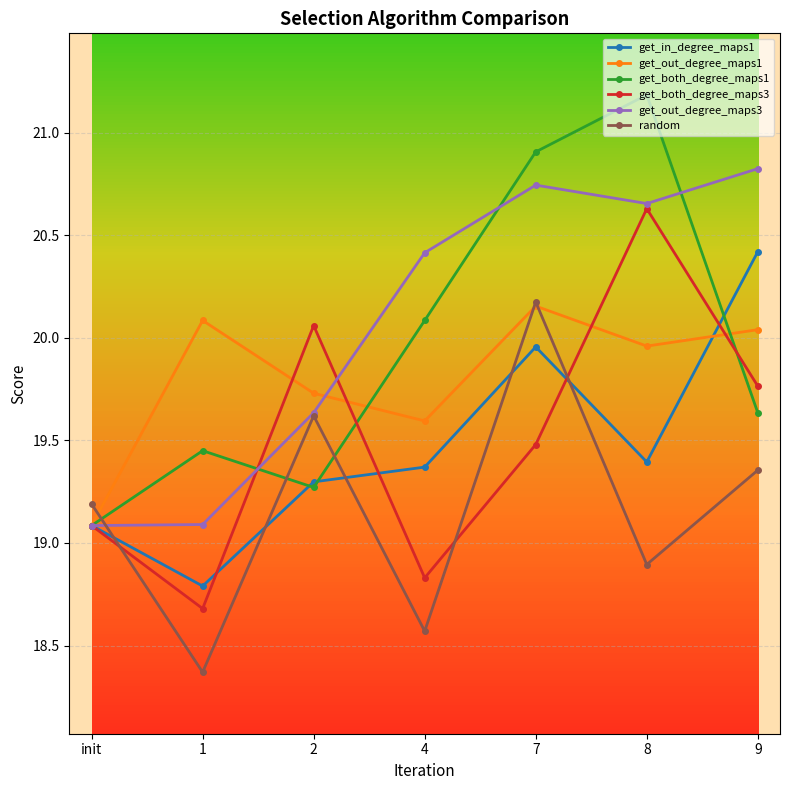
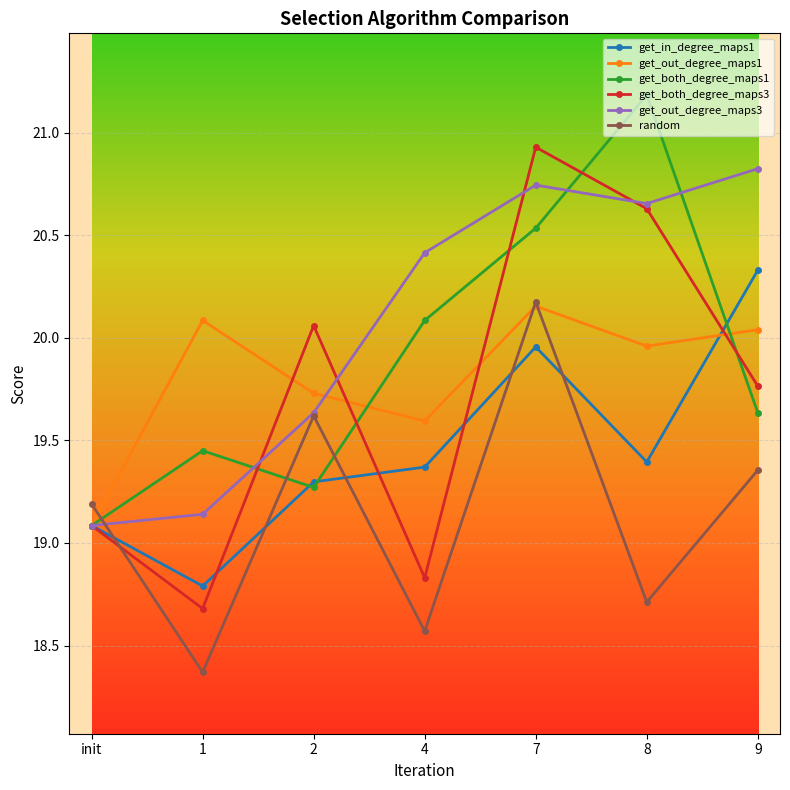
  {
    "get_in_degree_maps1": {
      "1": 18.79,
      "2": 19.30,
      "4": 19.37,
      "7": 19.96,
      "8": 19.40,
-     "9": 20.42
+     "9": 20.33
    },
    "get_out_degree_maps1": {
      "1": 20.09,
      "2": 19.73,
      "4": 19.60,
      "7": 20.16,
      "8": 19.96,
      "9": 20.04
    },
    "get_both_degree_maps1": {
      "1": 19.45,
      "2": 19.27,
      "4": 20.09,
-     "7": 20.91,
+     "7": 20.54,
      "9": 19.64
    },
    "get_both_degree_maps3": {
      "1": 18.68,
      "2": 20.06,
      "4": 18.83,
-     "7": 19.48,
+     "7": 20.93,
      "8": 20.63,
      "9": 19.77
    },
    "get_out_degree_maps3": {
-     "1": 19.09,
+     "1": 19.14,
      "2": 19.64,
      "4": 20.42,
      "7": 20.75,
      "8": 20.66,
      "9": 20.83
    },
    "random": {
      "init": 19.19,
      "1": 18.37,
      "2": 19.62,
      "4": 18.57,
      "7": 20.18,
-     "8": 18.90,
+     "8": 18.71,
      "9": 19.36
    }
  }
